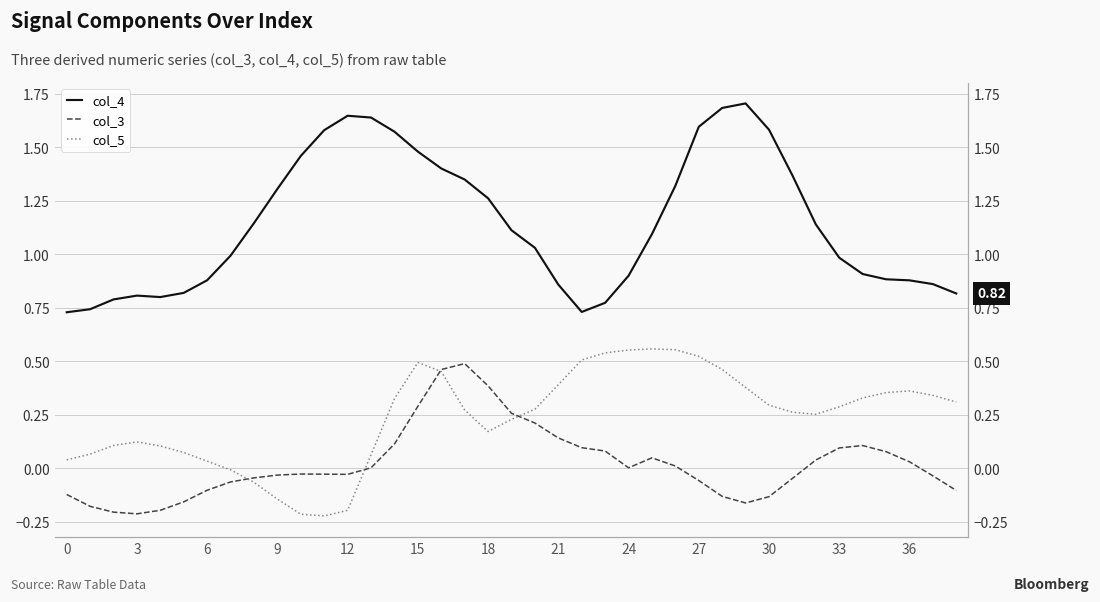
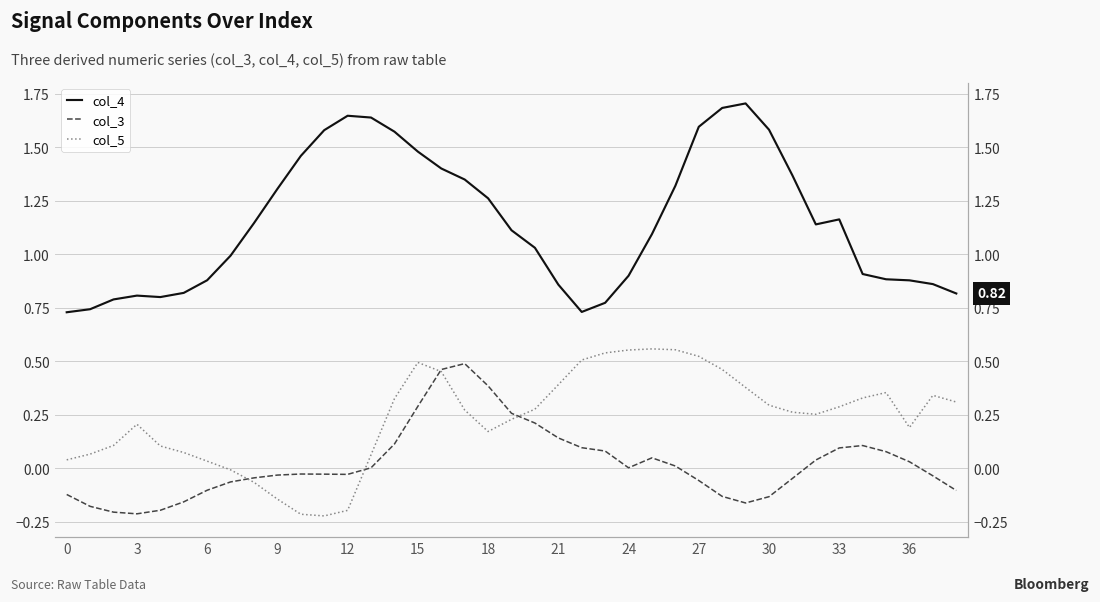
  {
    "col_4": {
      "0": 0.73,
      "3": 0.81,
      "6": 0.88,
      "9": 1.31,
      "12": 1.65,
      "15": 1.48,
      "18": 1.26,
      "21": 0.86,
      "24": 0.90,
      "27": 1.60,
      "30": 1.58,
-     "33": 0.98,
+     "33": 1.16,
      "36": 0.88
    },
    "col_3": {
      "0": -0.12,
      "3": -0.21,
      "6": -0.10,
      "9": -0.03,
      "12": -0.03,
      "15": 0.29,
      "18": 0.38,
      "21": 0.14,
      "24": 0.00,
      "27": -0.06,
      "30": -0.13,
      "33": 0.09,
      "36": 0.03
    },
    "col_5": {
      "0": 0.04,
-     "3": 0.12,
+     "3": 0.21,
      "6": 0.03,
      "9": -0.14,
      "12": -0.20,
      "15": 0.49,
      "18": 0.17,
      "21": 0.39,
      "24": 0.55,
      "27": 0.52,
      "30": 0.29,
      "33": 0.29,
-     "36": 0.36
+     "36": 0.19
    }
  }
